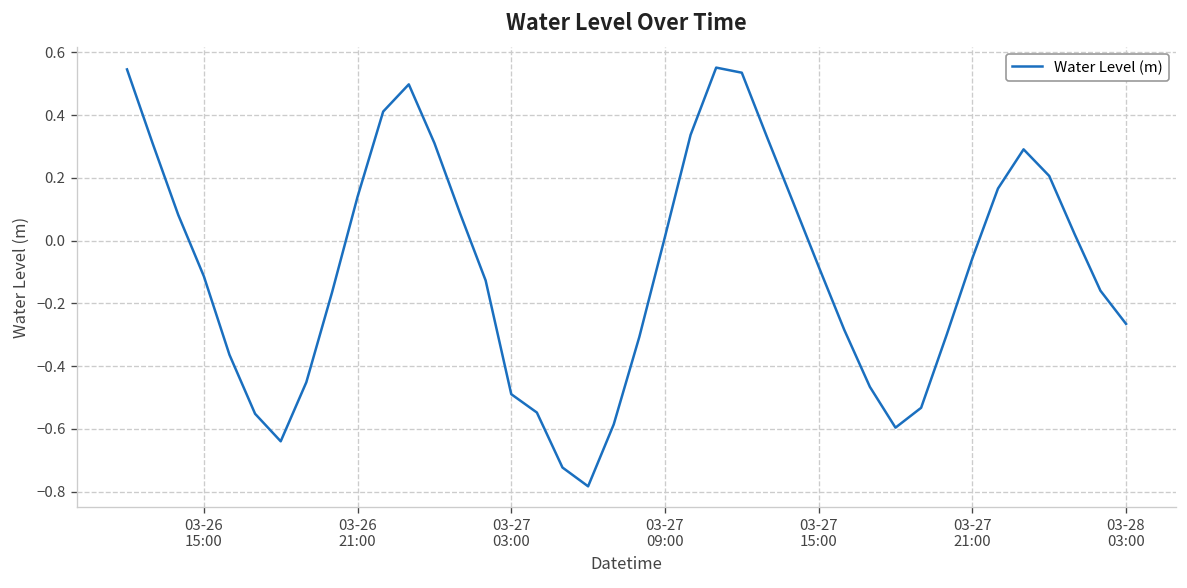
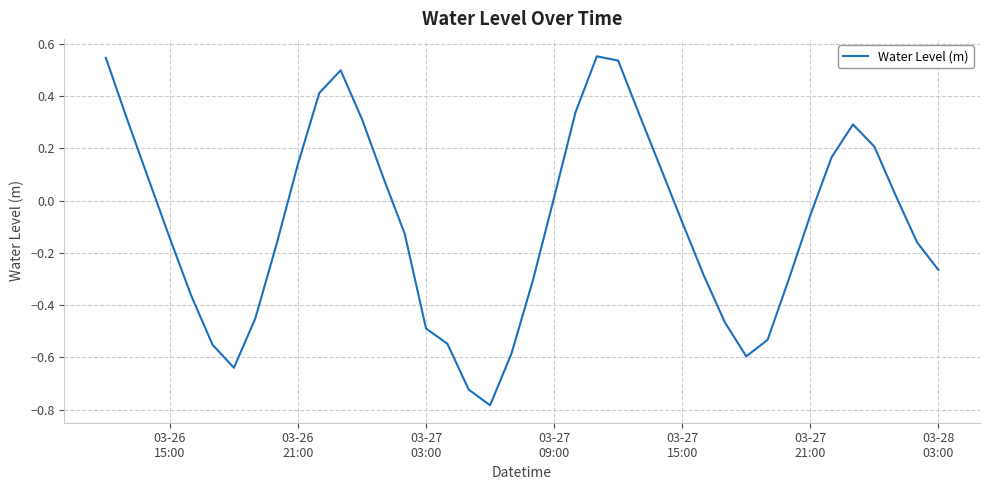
  {
-   "03-26 15:00": -0.11,
+   "03-26 15:00": -0.14,
    "03-26 21:00": 0.14,
    "03-27 03:00": -0.49,
    "03-27 09:00": 0.01,
    "03-27 15:00": -0.08,
    "03-27 21:00": -0.06,
    "03-28 03:00": -0.27
  }
